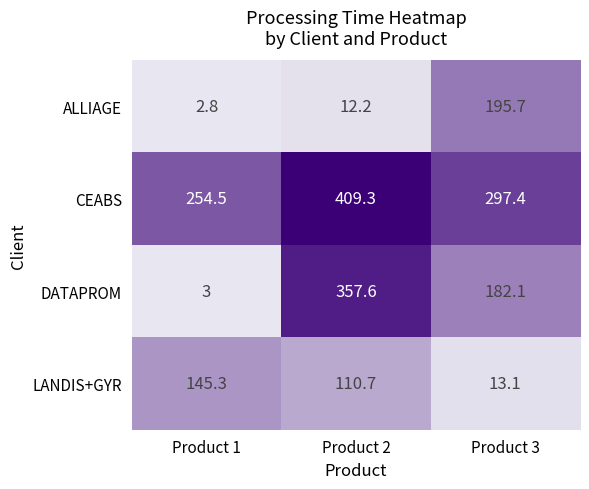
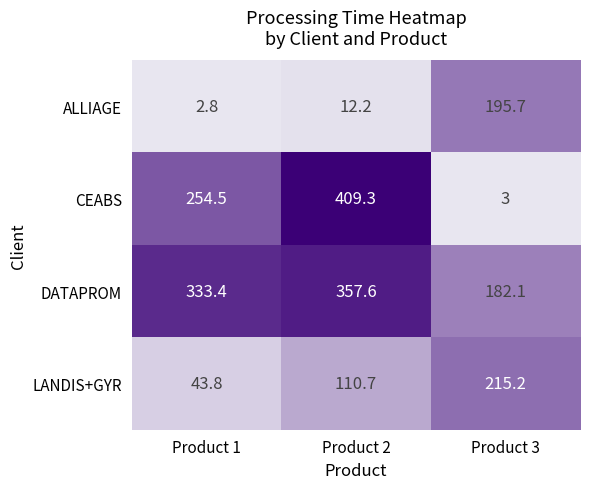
  {
    "ALLIAGE": {
      "Product 1": 2.8,
      "Product 2": 12.2,
      "Product 3": 195.7
    },
    "CEABS": {
      "Product 1": 254.5,
      "Product 2": 409.3,
-     "Product 3": 297.4
+     "Product 3": 3
    },
    "DATAPROM": {
-     "Product 1": 3,
+     "Product 1": 333.4,
      "Product 2": 357.6,
      "Product 3": 182.1
    },
    "LANDIS+GYR": {
-     "Product 1": 145.3,
+     "Product 1": 43.8,
      "Product 2": 110.7,
-     "Product 3": 13.1
+     "Product 3": 215.2
    }
  }
